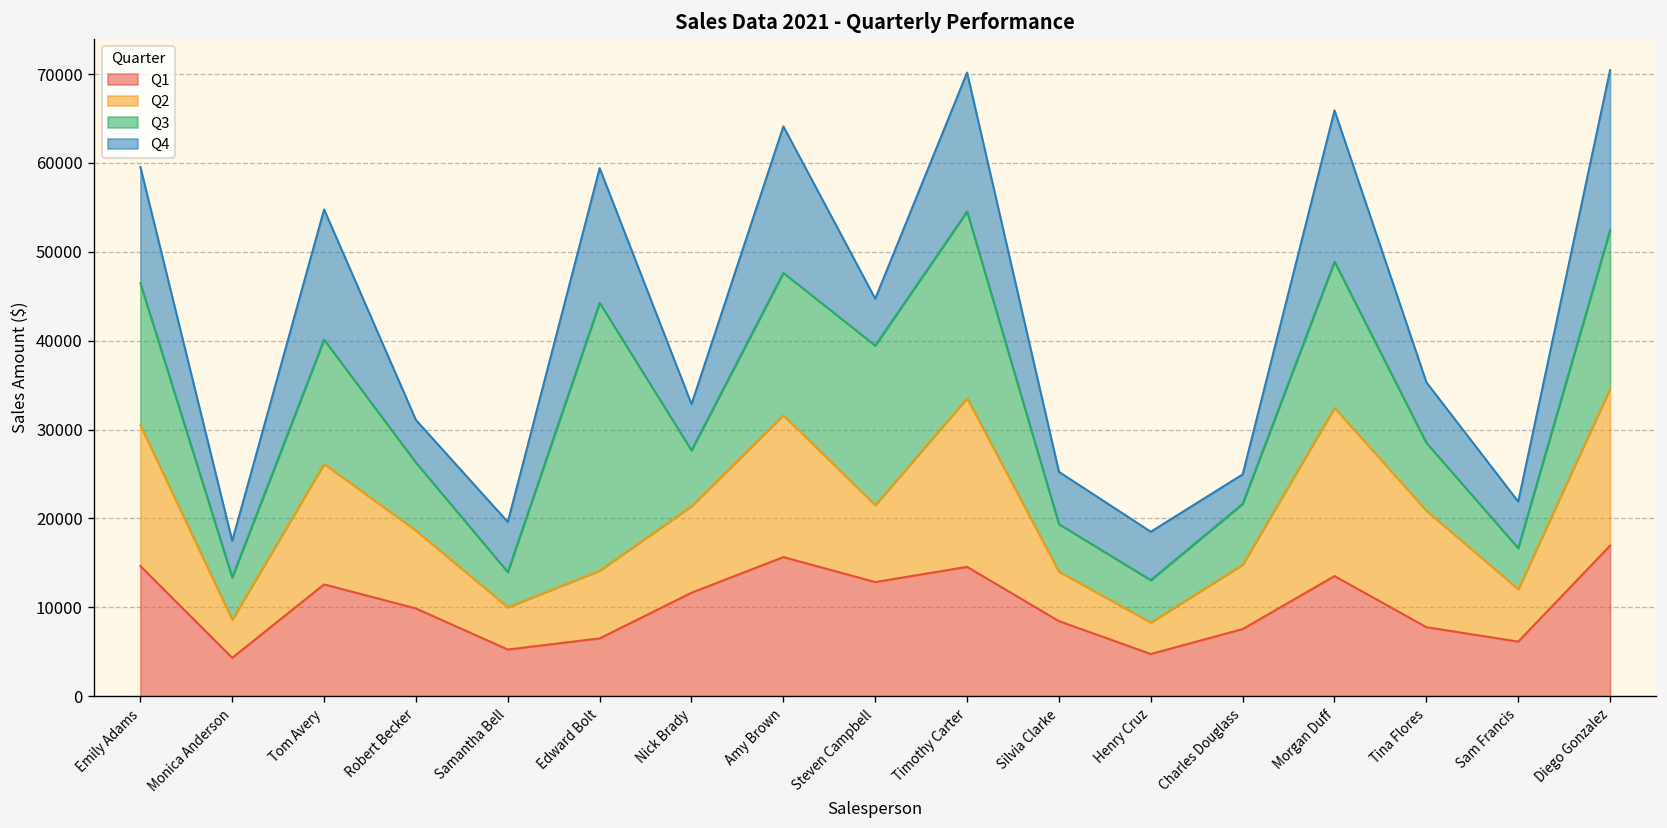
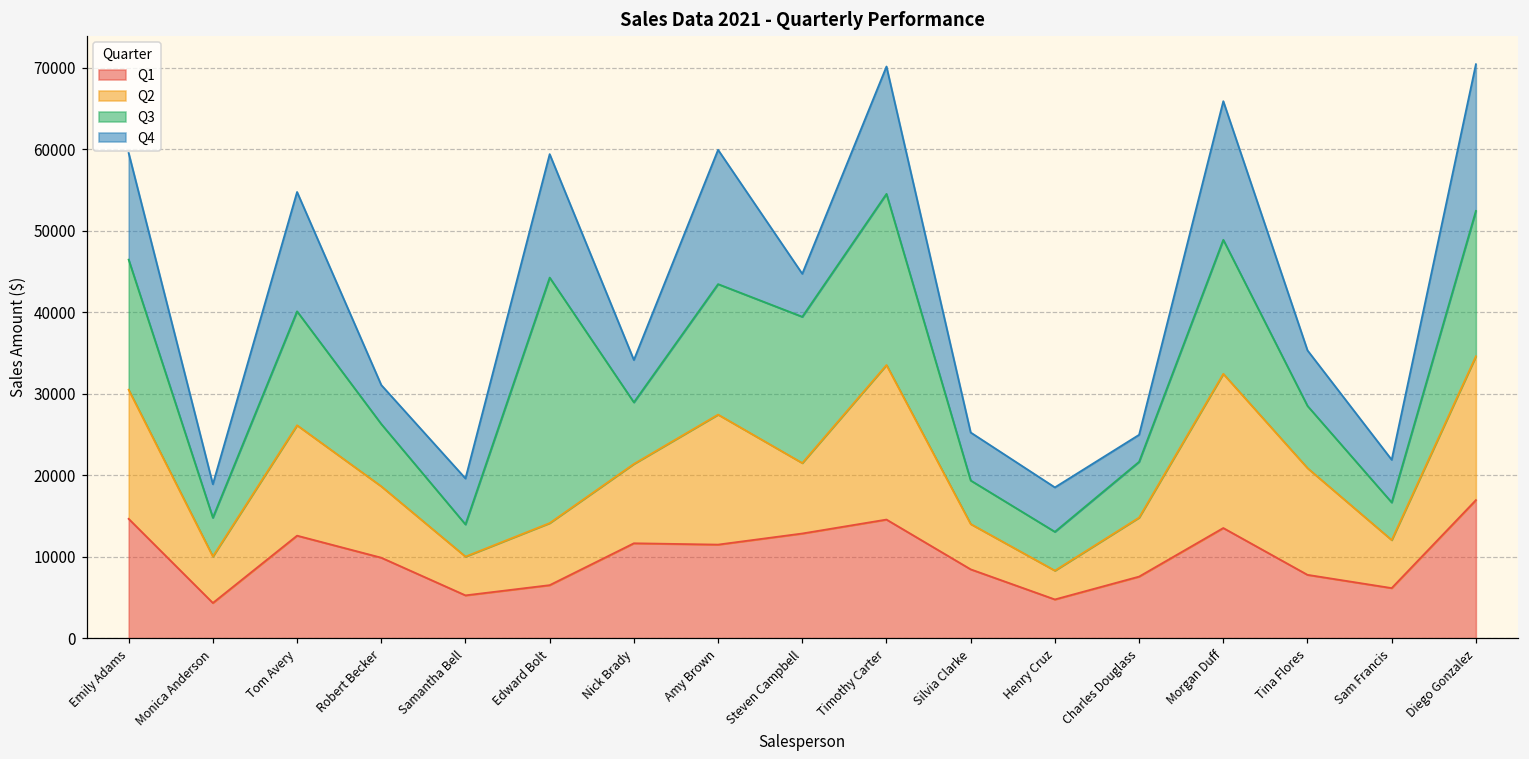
  {
    "Q1": {
      "Emily Adams": 15000,
      "Monica Anderson": 4000,
      "Tom Avery": 13000,
      "Robert Becker": 10000,
      "Samantha Bell": 5000,
      "Edward Bolt": 7000,
      "Nick Brady": 12000,
-     "Amy Brown": 16000,
+     "Amy Brown": 11000,
      "Steven Campbell": 13000,
      "Timothy Carter": 15000,
      "Silvia Clarke": 8000,
      "Henry Cruz": 5000,
      "Charles Douglass": 8000,
      "Morgan Duff": 14000,
      "Tina Flores": 8000,
      "Sam Francis": 6000,
      "Diego Gonzalez": 17000
    },
    "Q2": {
      "Emily Adams": 16000,
-     "Monica Anderson": 4000,
+     "Monica Anderson": 6000,
      "Tom Avery": 14000,
      "Robert Becker": 9000,
      "Samantha Bell": 5000,
      "Edward Bolt": 8000,
      "Nick Brady": 10000,
      "Amy Brown": 16000,
      "Steven Campbell": 9000,
      "Timothy Carter": 19000,
      "Silvia Clarke": 6000,
      "Henry Cruz": 4000,
      "Charles Douglass": 7000,
      "Morgan Duff": 19000,
      "Tina Flores": 13000,
      "Sam Francis": 6000,
      "Diego Gonzalez": 18000
    },
    "Q3": {
      "Emily Adams": 16000,
      "Monica Anderson": 5000,
      "Tom Avery": 14000,
      "Robert Becker": 8000,
      "Samantha Bell": 4000,
      "Edward Bolt": 30000,
-     "Nick Brady": 6000,
+     "Nick Brady": 8000,
      "Amy Brown": 16000,
      "Steven Campbell": 18000,
      "Timothy Carter": 21000,
      "Silvia Clarke": 5000,
      "Henry Cruz": 5000,
      "Charles Douglass": 7000,
      "Morgan Duff": 16000,
      "Tina Flores": 8000,
      "Sam Francis": 5000,
      "Diego Gonzalez": 18000
    },
    "Q4": {
      "Emily Adams": 13000,
      "Monica Anderson": 4000,
      "Tom Avery": 15000,
      "Robert Becker": 5000,
      "Samantha Bell": 6000,
      "Edward Bolt": 15000,
      "Nick Brady": 5000,
      "Amy Brown": 16000,
      "Steven Campbell": 5000,
      "Timothy Carter": 16000,
      "Silvia Clarke": 6000,
      "Henry Cruz": 5000,
      "Charles Douglass": 3000,
      "Morgan Duff": 17000,
      "Tina Flores": 7000,
      "Sam Francis": 5000,
      "Diego Gonzalez": 18000
    }
  }
